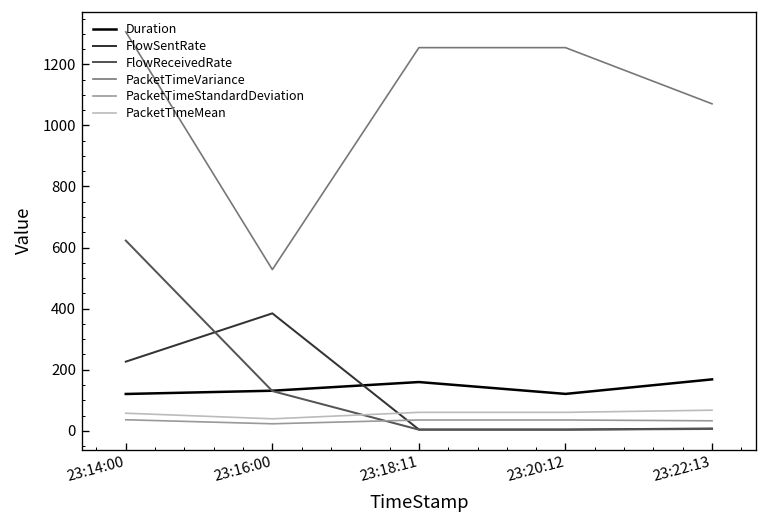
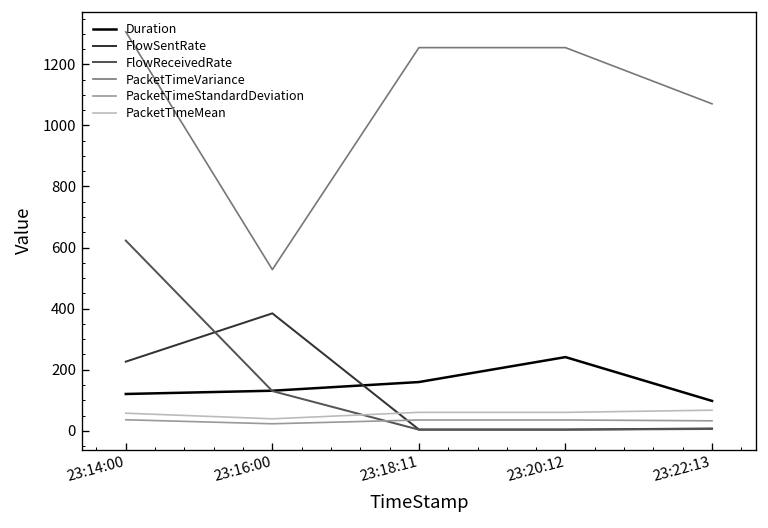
  {
    "Duration": {
      "23:14:00": 120,
      "23:18:11": 160,
-     "23:20:12": 120,
-     "23:22:13": 170
+     "23:20:12": 240,
+     "23:22:13": 100
    }
  }
